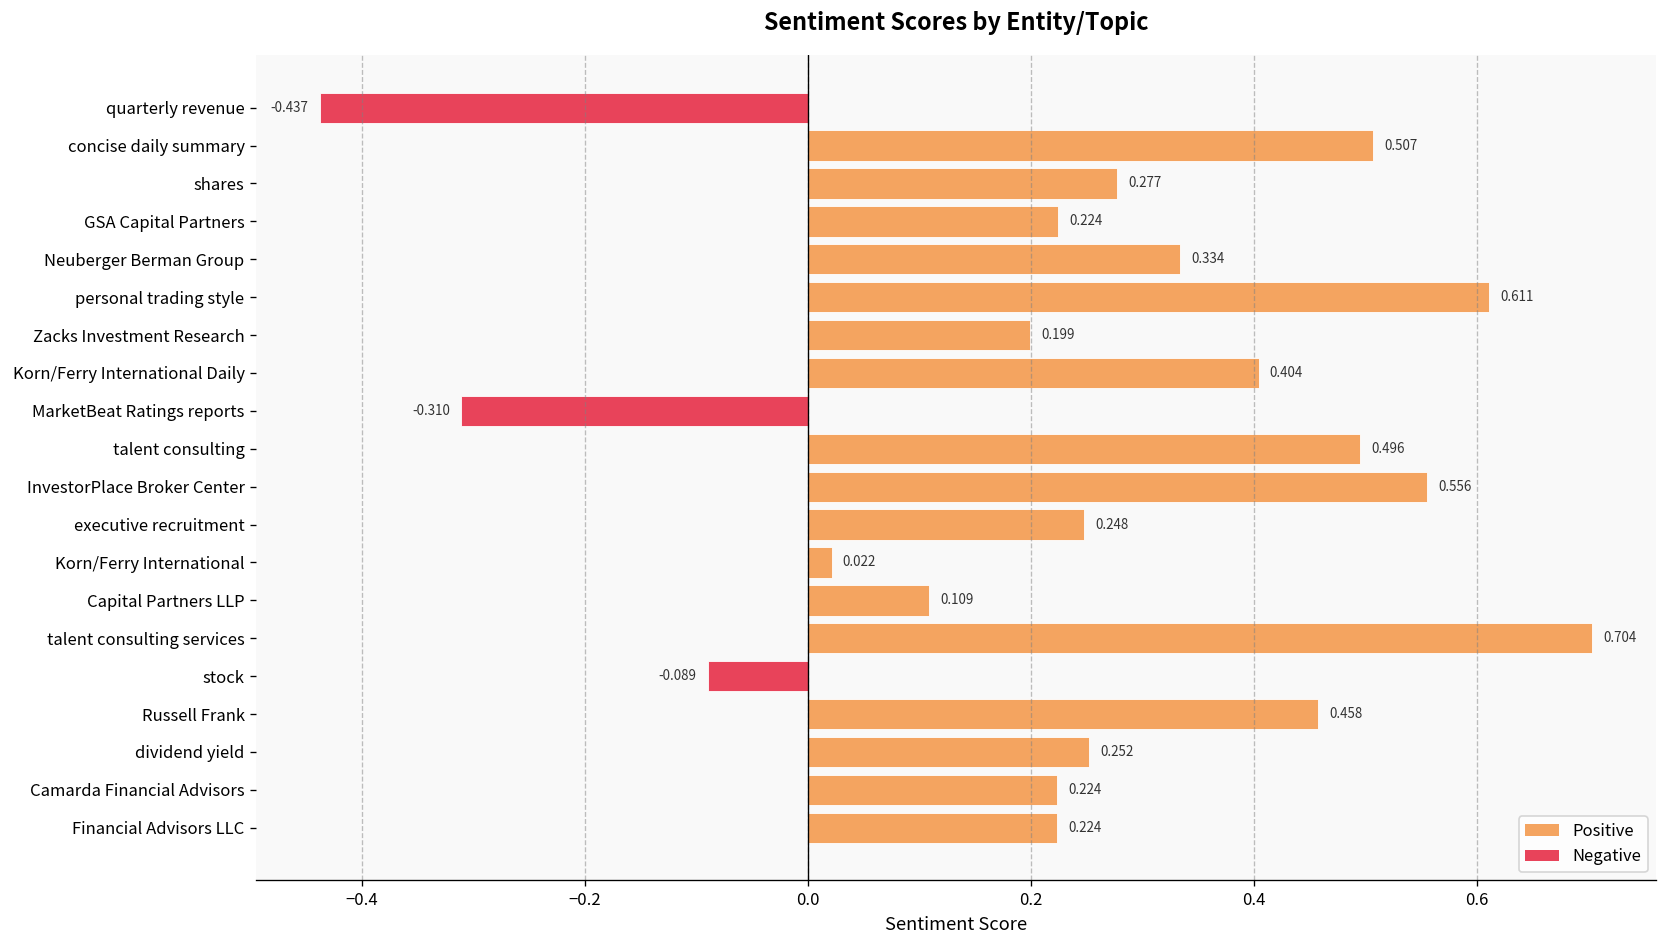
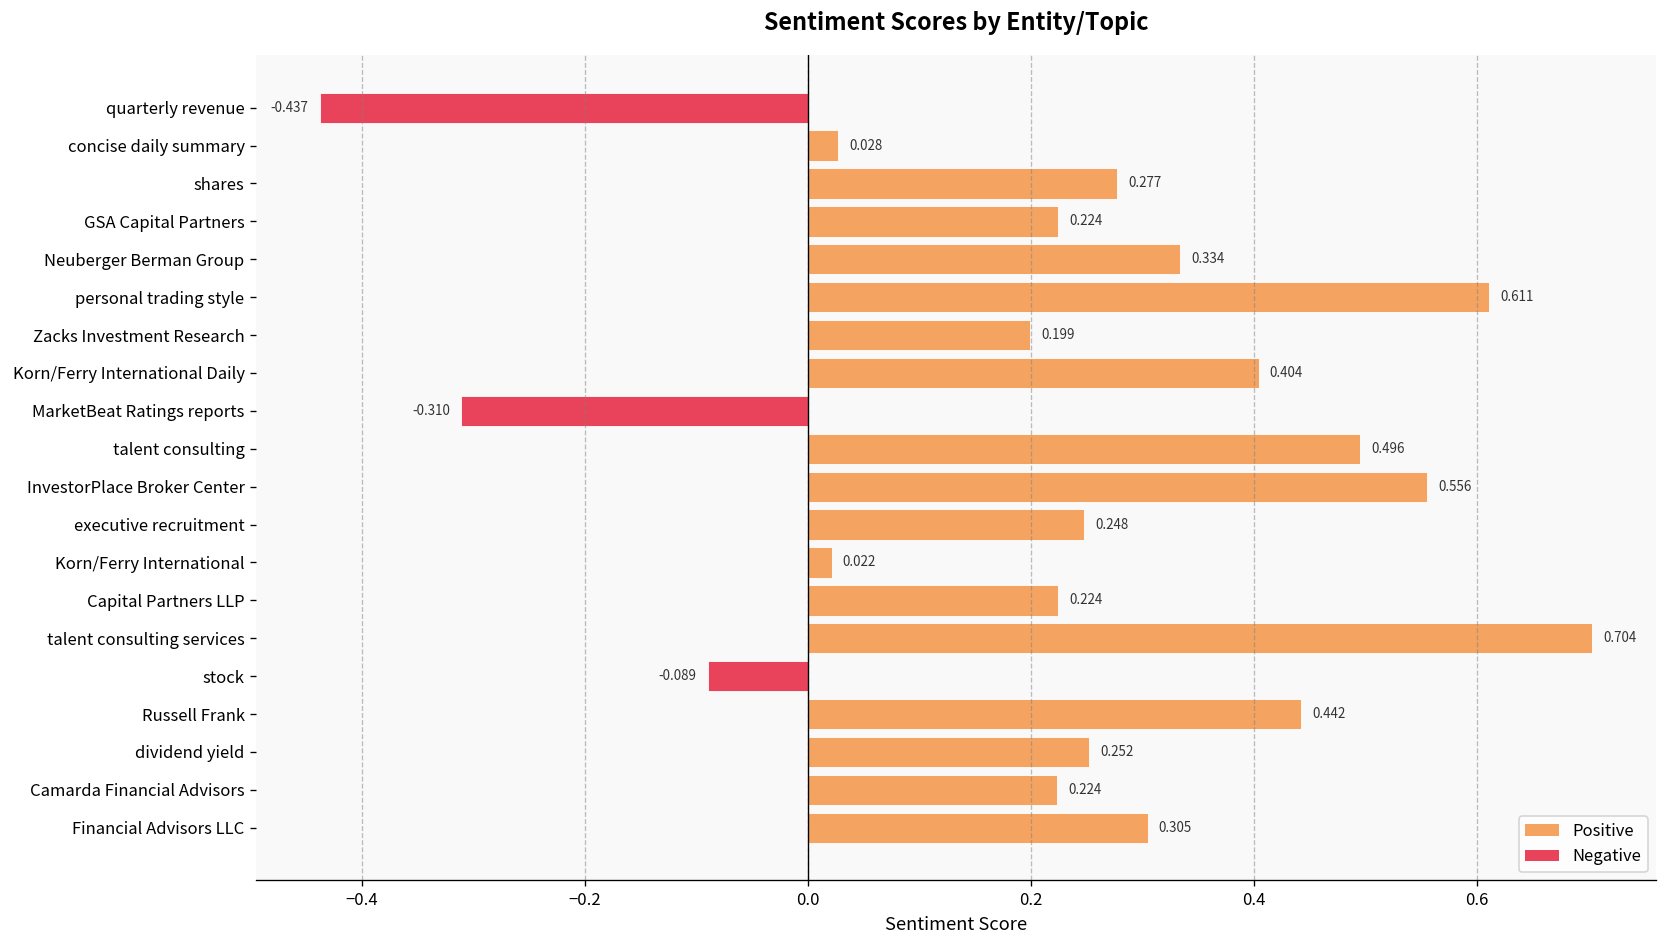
  {
    "quarterly revenue": -0.437,
-   "concise daily summary": 0.507,
+   "concise daily summary": 0.028,
    "shares": 0.277,
    "GSA Capital Partners": 0.224,
    "Neuberger Berman Group": 0.334,
    "personal trading style": 0.611,
    "Zacks Investment Research": 0.199,
    "Korn/Ferry International Daily": 0.404,
    "MarketBeat Ratings reports": -0.310,
    "talent consulting": 0.496,
    "InvestorPlace Broker Center": 0.556,
    "executive recruitment": 0.248,
    "Korn/Ferry International": 0.022,
-   "Capital Partners LLP": 0.109,
+   "Capital Partners LLP": 0.224,
    "talent consulting services": 0.704,
    "stock": -0.089,
-   "Russell Frank": 0.458,
+   "Russell Frank": 0.442,
    "dividend yield": 0.252,
    "Camarda Financial Advisors": 0.224,
-   "Financial Advisors LLC": 0.224
+   "Financial Advisors LLC": 0.305
  }
